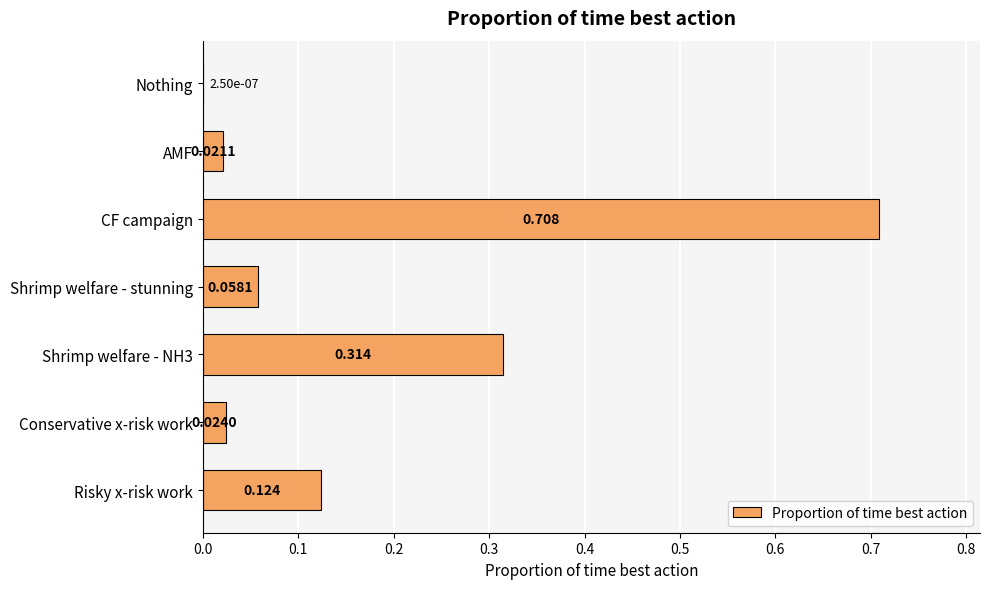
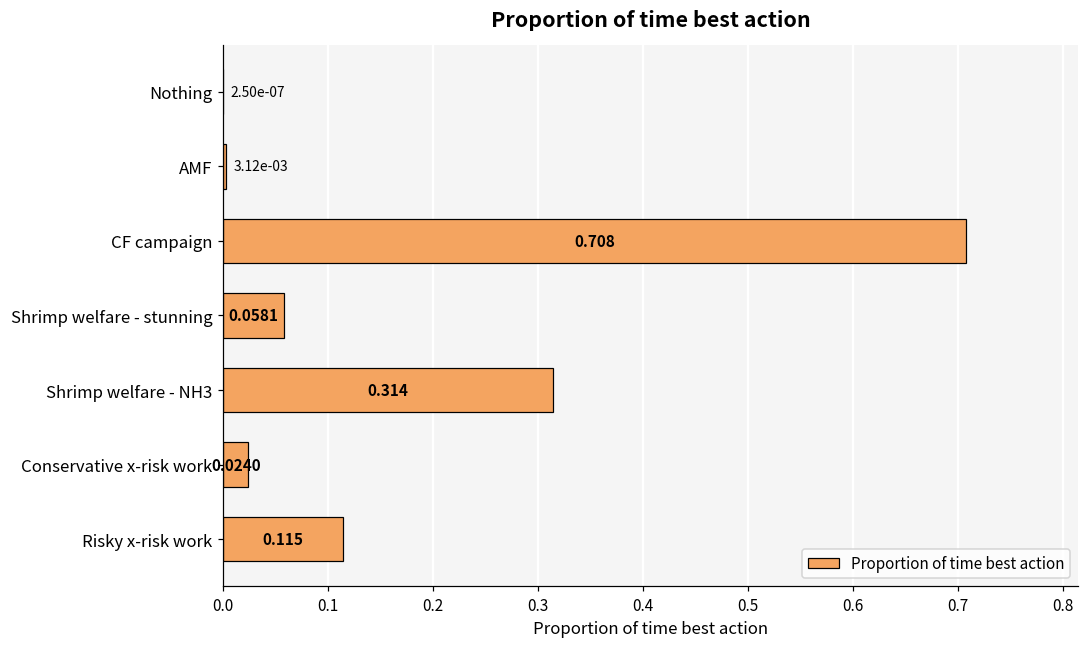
  {
    "Nothing": "2.50e-07",
-   "AMF": "0.0211",
+   "AMF": "3.12e-03",
    "CF campaign": "0.708",
    "Shrimp welfare - stunning": "0.0581",
    "Shrimp welfare - NH3": "0.314",
    "Conservative x-risk work": "0.0240",
-   "Risky x-risk work": "0.124"
+   "Risky x-risk work": "0.115"
  }
